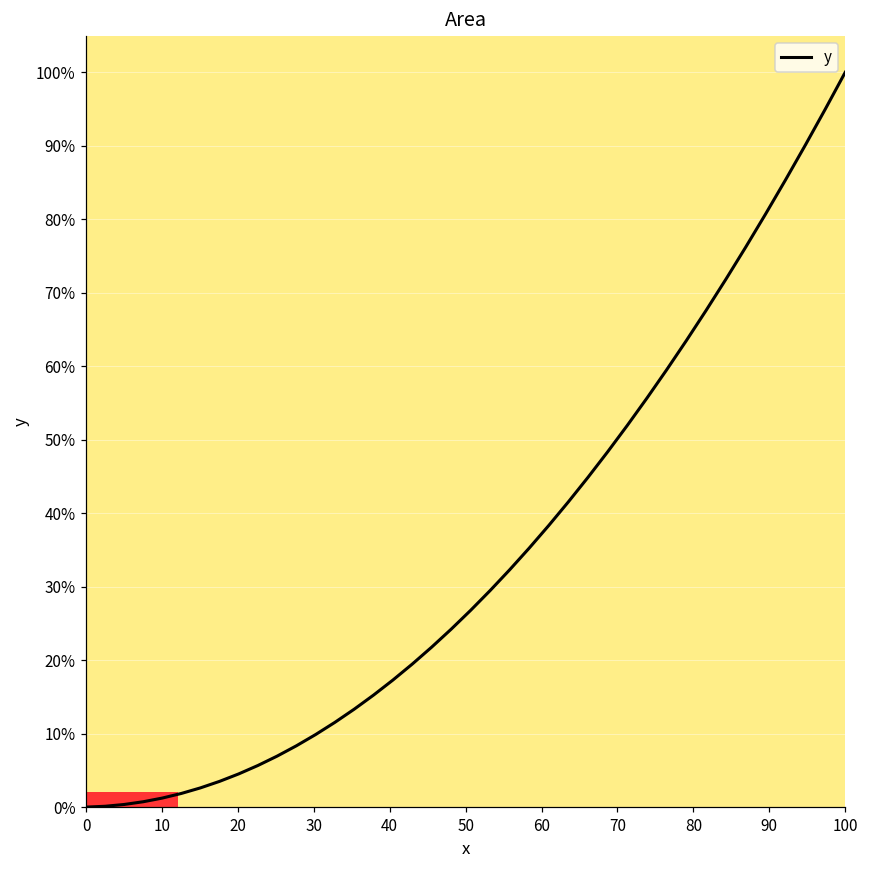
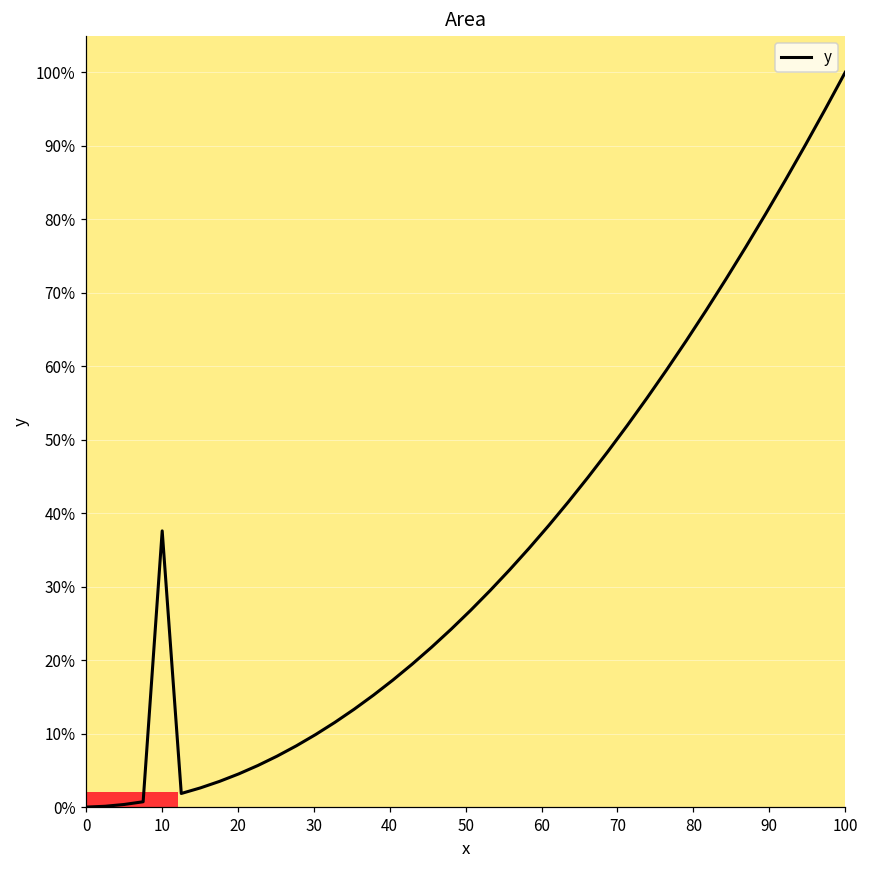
  {
    "0": "0%",
-   "10": "1%",
+   "10": "38%",
    "100": "100%"
  }
